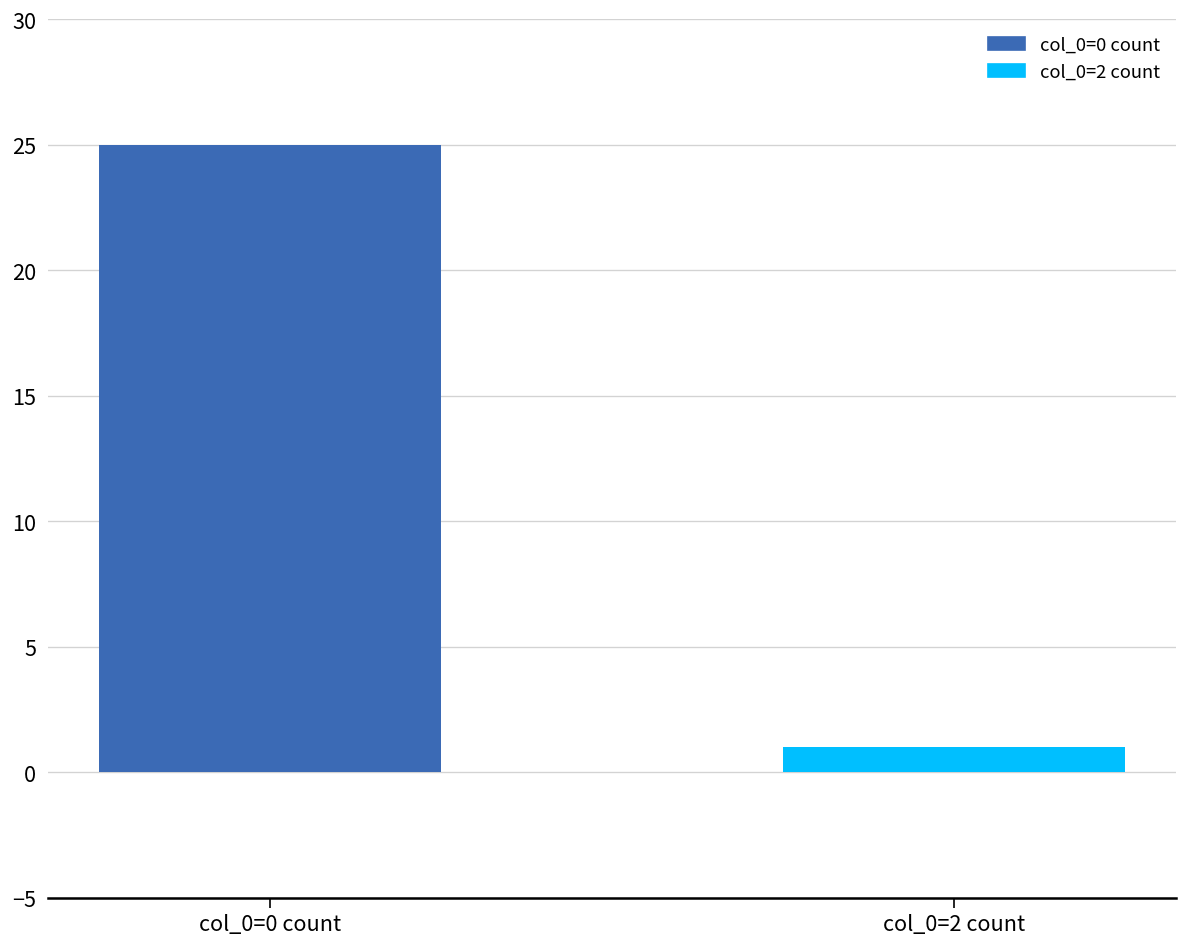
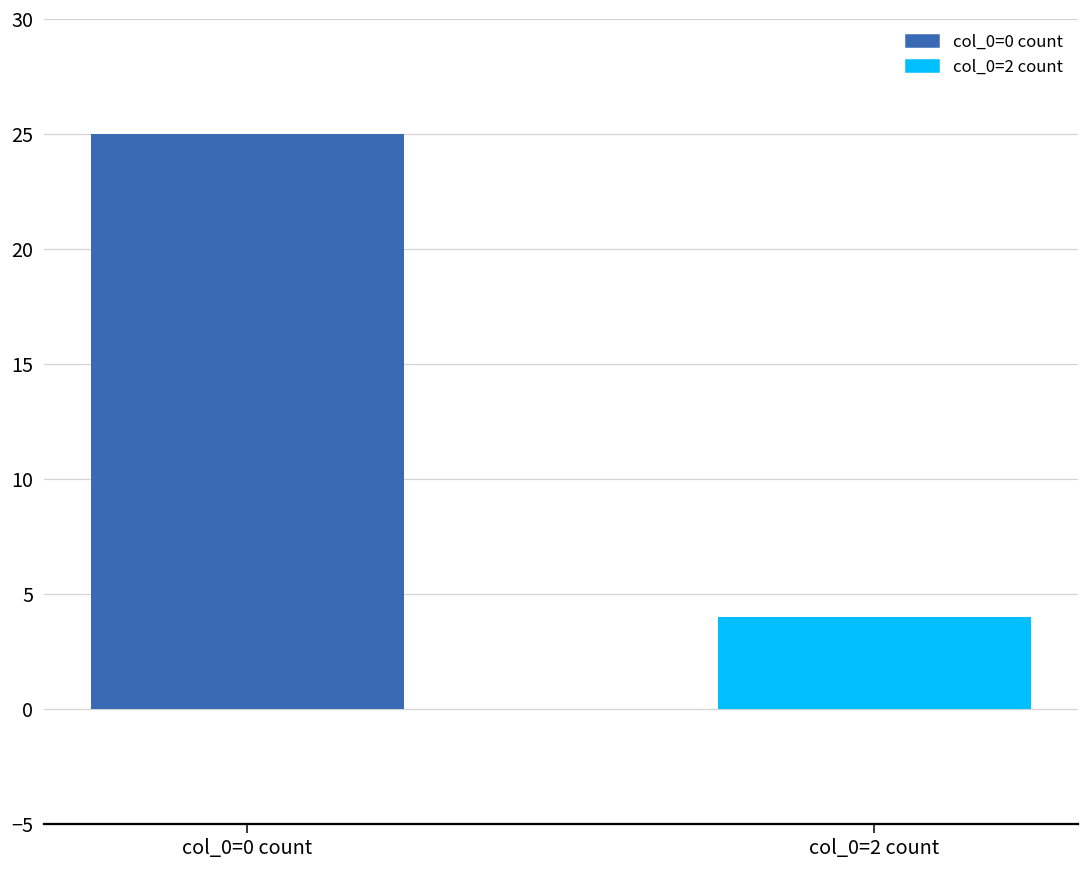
  {
    "col_0=0 count": 25,
-   "col_0=2 count": 1
+   "col_0=2 count": 4
  }
